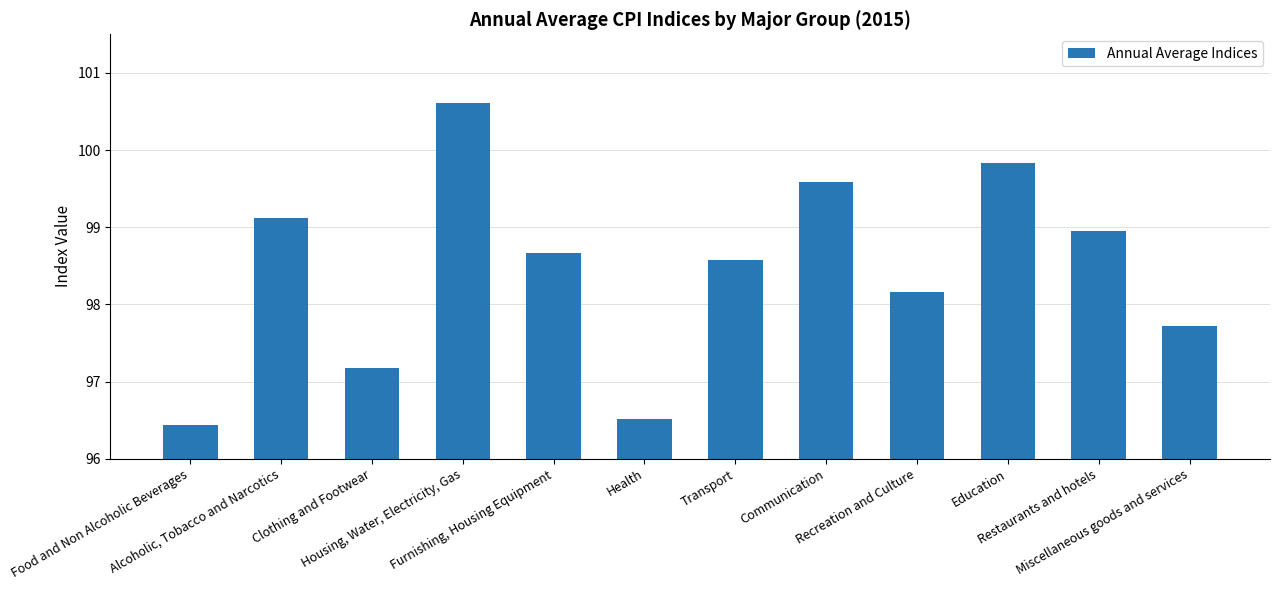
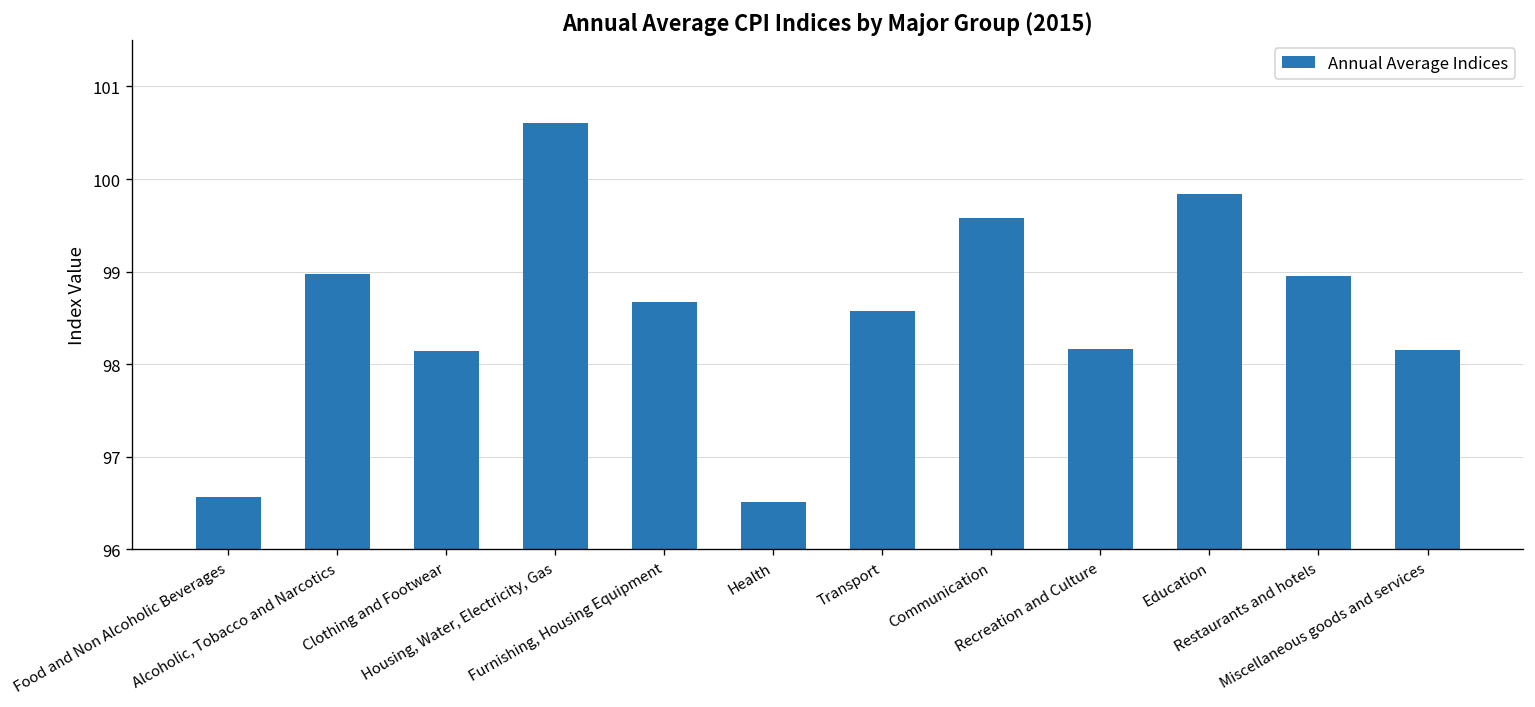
  {
-   "Food and Non Alcoholic Beverages": 96.4,
-   "Alcoholic, Tobacco and Narcotics": 99.1,
-   "Clothing and Footwear": 97.2,
+   "Food and Non Alcoholic Beverages": 96.6,
+   "Alcoholic, Tobacco and Narcotics": 99.0,
+   "Clothing and Footwear": 98.1,
    "Housing, Water, Electricity, Gas": 100.6,
    "Furnishing, Housing Equipment": 98.7,
    "Health": 96.5,
    "Transport": 98.6,
    "Communication": 99.6,
    "Recreation and Culture": 98.2,
    "Education": 99.8,
    "Restaurants and hotels": 99.0,
-   "Miscellaneous goods and services": 97.7
+   "Miscellaneous goods and services": 98.2
  }
